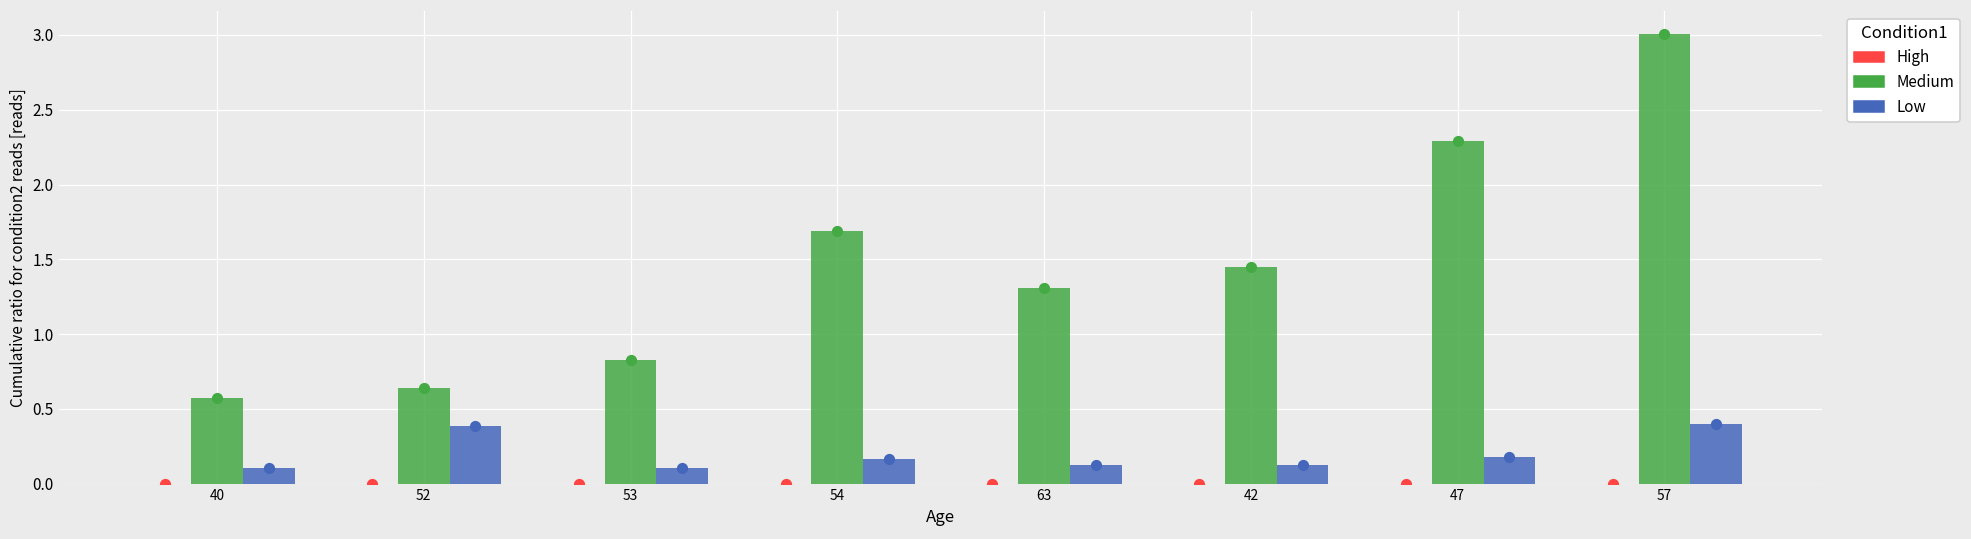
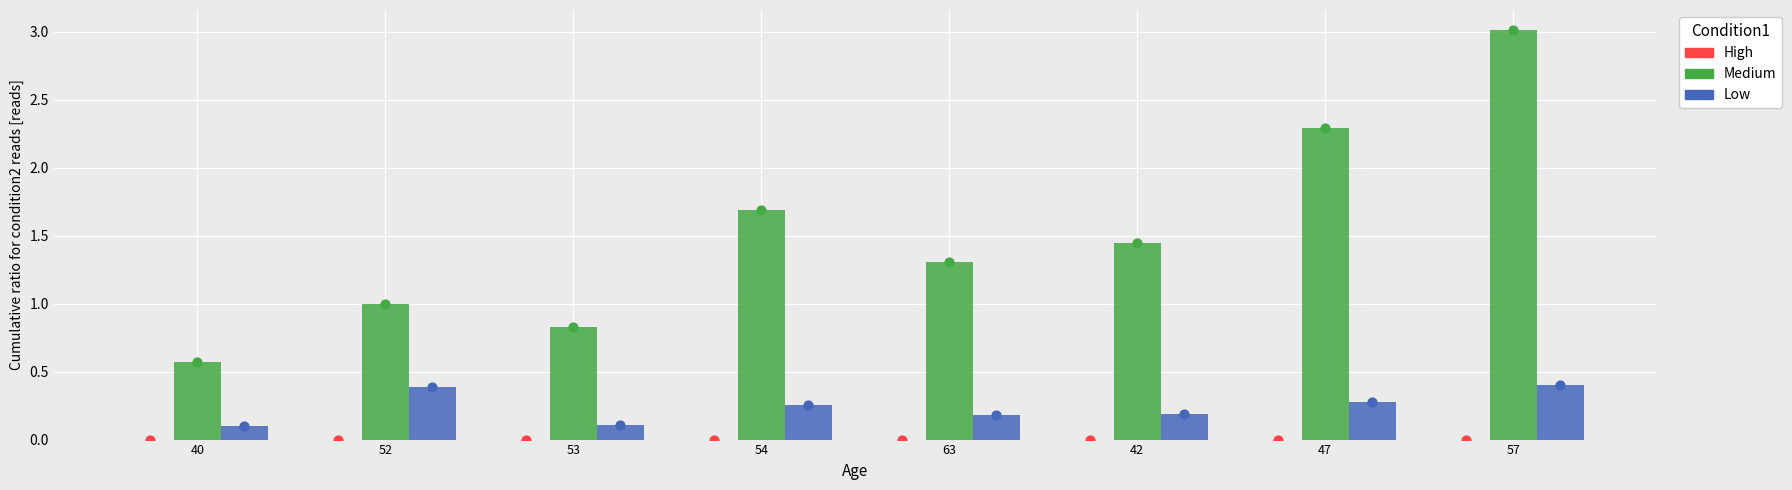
  {
    "High": {
      "40": 0.00,
      "52": 0.00,
      "53": 0.00,
      "54": 0.00,
      "63": 0.00,
      "42": 0.00,
      "47": 0.00,
      "57": 0.00
    },
    "Medium": {
      "40": 0.57,
-     "52": 0.64,
+     "52": 1.00,
      "53": 0.83,
      "54": 1.69,
      "63": 1.31,
      "42": 1.45,
      "47": 2.29,
      "57": 3.01
    },
    "Low": {
      "40": 0.10,
      "52": 0.39,
      "53": 0.11,
-     "54": 0.17,
-     "63": 0.12,
-     "42": 0.13,
-     "47": 0.18,
+     "54": 0.25,
+     "63": 0.18,
+     "42": 0.19,
+     "47": 0.28,
      "57": 0.40
    }
  }
